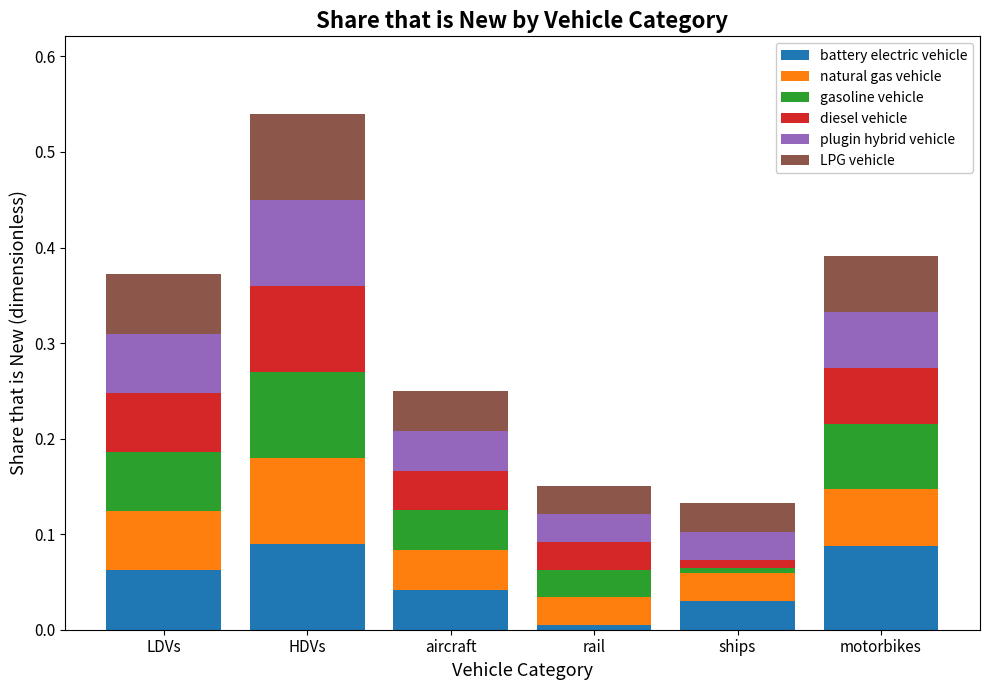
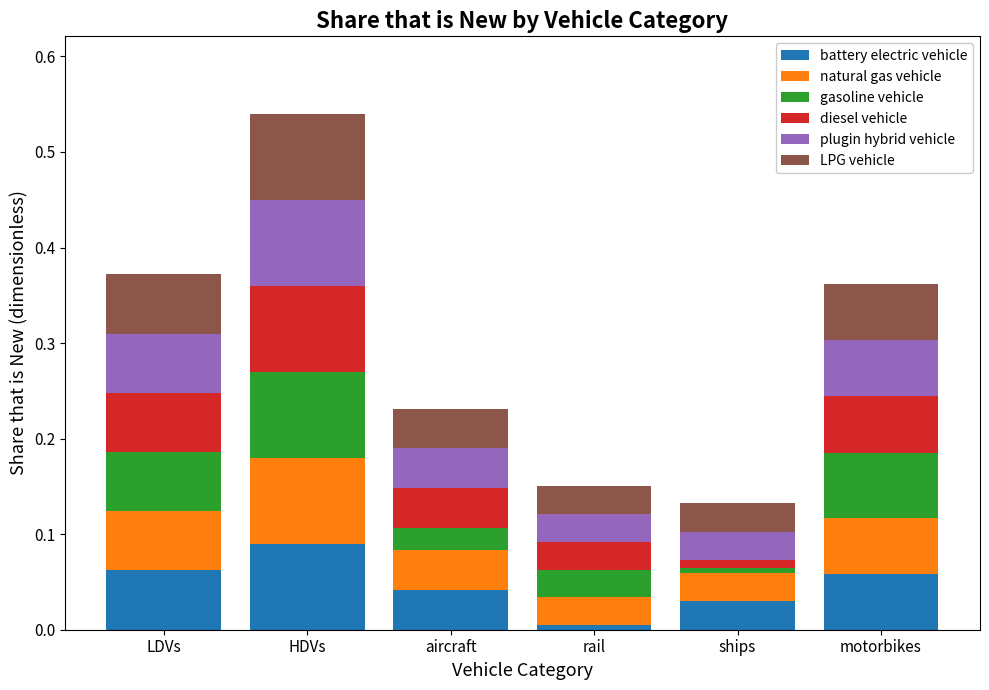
  {
    "battery electric vehicle": {
      "LDVs": 0.06,
      "HDVs": 0.09,
      "aircraft": 0.04,
      "rail": 0.01,
      "ships": 0.03,
-     "motorbikes": 0.09
+     "motorbikes": 0.06
    },
    "natural gas vehicle": {
      "LDVs": 0.06,
      "HDVs": 0.09,
      "aircraft": 0.04,
      "rail": 0.03,
      "ships": 0.03,
      "motorbikes": 0.06
    },
    "gasoline vehicle": {
      "LDVs": 0.06,
      "HDVs": 0.09,
-     "aircraft": 0.04,
+     "aircraft": 0.02,
      "rail": 0.03,
      "ships": 0.00,
      "motorbikes": 0.07
    },
    "diesel vehicle": {
      "LDVs": 0.06,
      "HDVs": 0.09,
      "aircraft": 0.04,
      "rail": 0.03,
      "ships": 0.01,
      "motorbikes": 0.06
    },
    "plugin hybrid vehicle": {
      "LDVs": 0.06,
      "HDVs": 0.09,
      "aircraft": 0.04,
      "rail": 0.03,
      "ships": 0.03,
      "motorbikes": 0.06
    },
    "LPG vehicle": {
      "LDVs": 0.06,
      "HDVs": 0.09,
      "aircraft": 0.04,
      "rail": 0.03,
      "ships": 0.03,
      "motorbikes": 0.06
    }
  }
